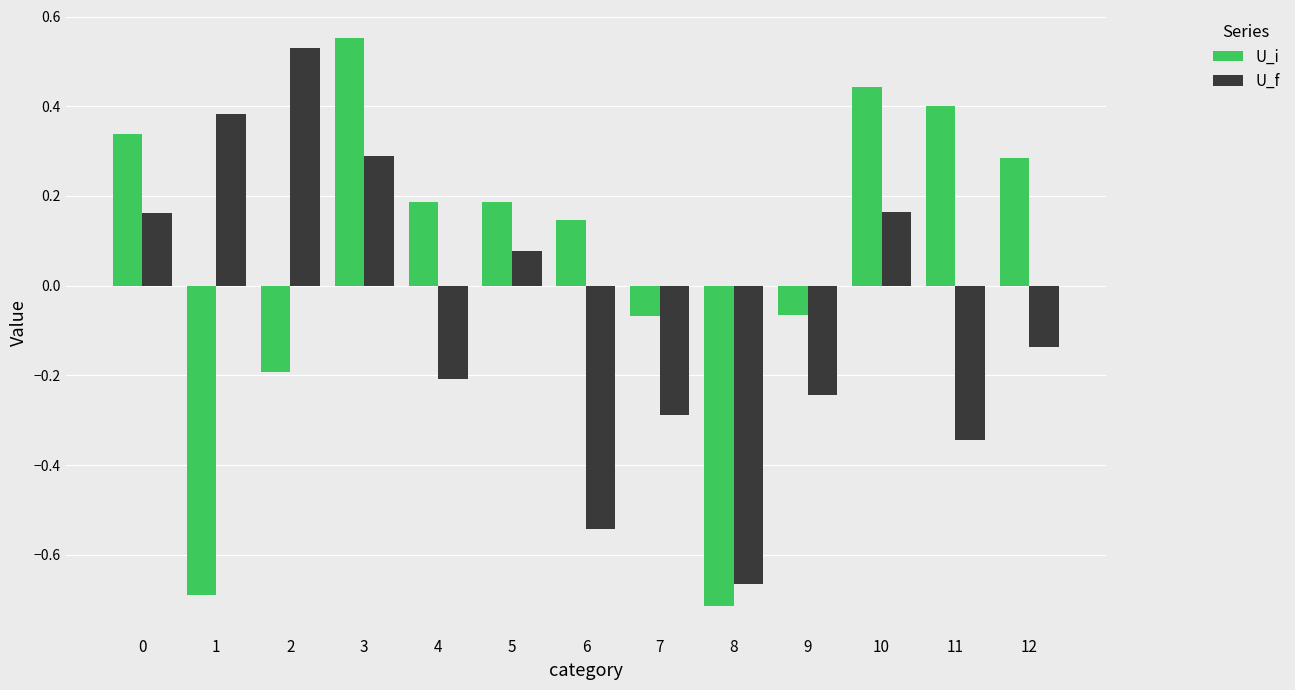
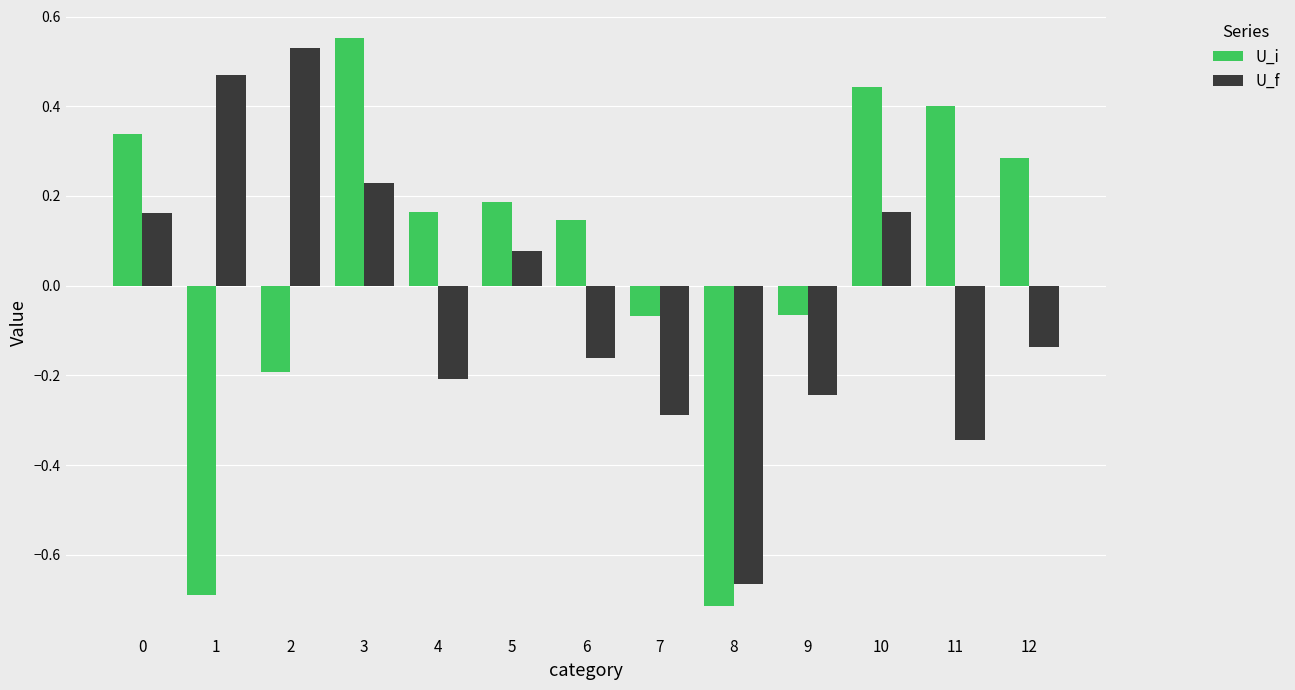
  {
    "U_i": {
      "0": 0.34,
      "1": -0.69,
      "2": -0.19,
      "3": 0.55,
-     "4": 0.19,
+     "4": 0.16,
      "5": 0.19,
      "6": 0.15,
      "7": -0.07,
      "8": -0.71,
      "9": -0.07,
      "10": 0.44,
      "11": 0.40,
      "12": 0.29
    },
    "U_f": {
      "0": 0.16,
-     "1": 0.38,
+     "1": 0.47,
      "2": 0.53,
-     "3": 0.29,
+     "3": 0.23,
      "4": -0.21,
      "5": 0.08,
-     "6": -0.54,
+     "6": -0.16,
      "7": -0.29,
      "8": -0.66,
      "9": -0.24,
      "10": 0.16,
      "11": -0.34,
      "12": -0.14
    }
  }
